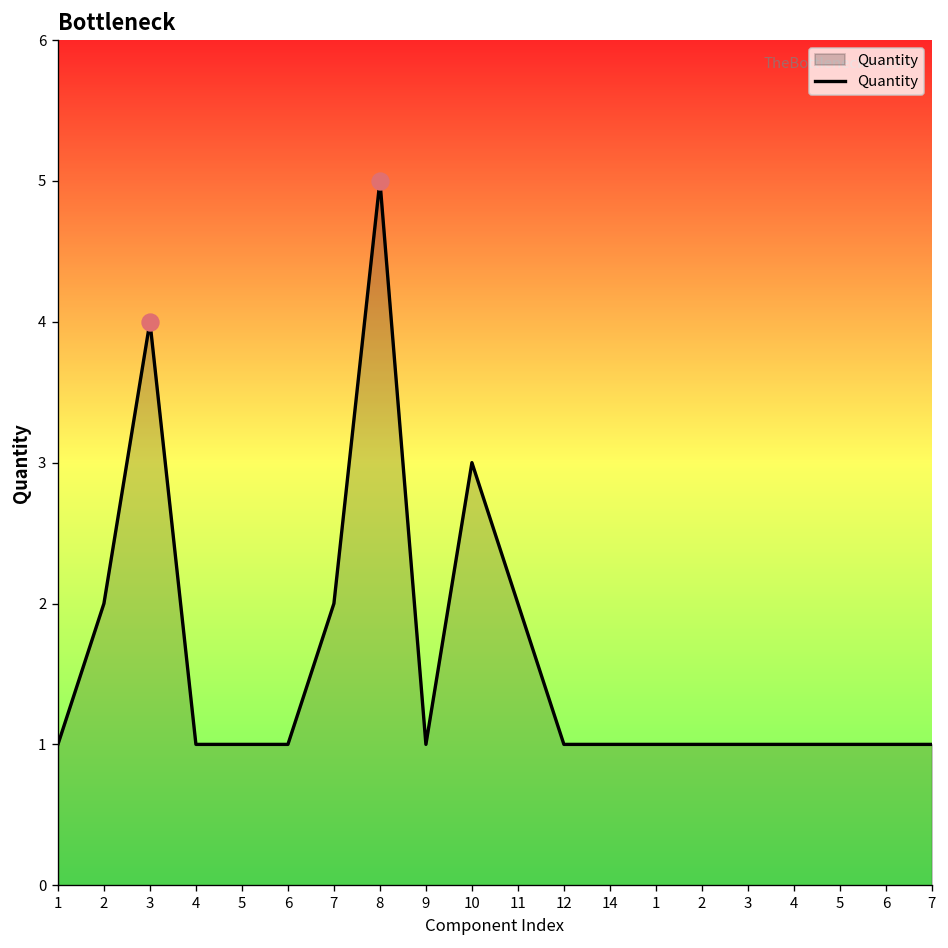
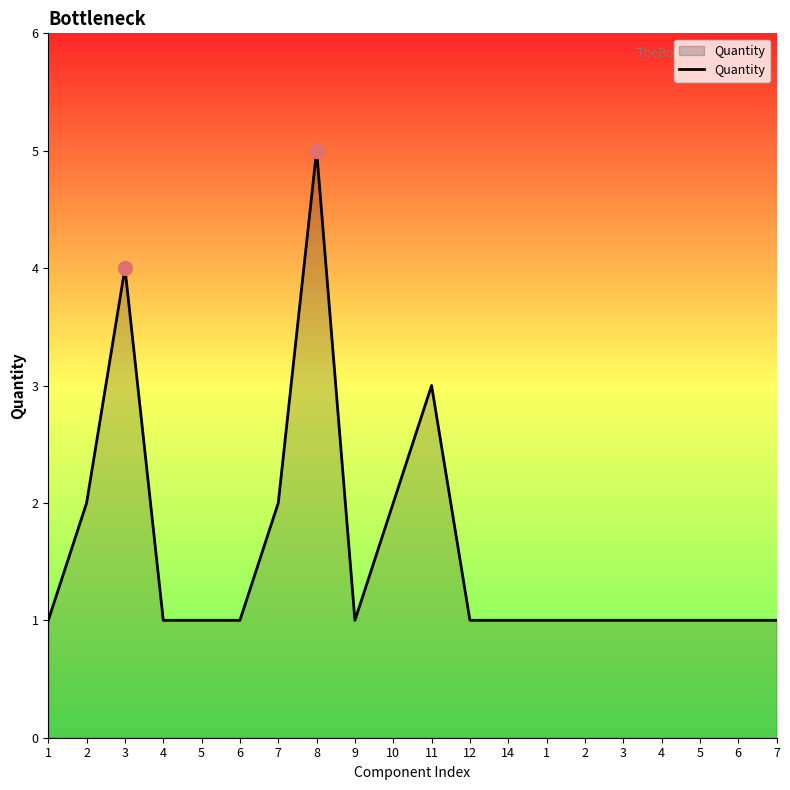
  {
    "Quantity": {
      "9": 1,
-     "10": 3,
-     "11": 2,
+     "10": 2,
+     "11": 3,
      "12": 1,
      "14": 1
    }
  }
